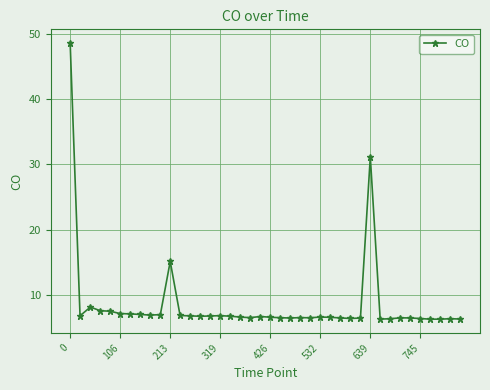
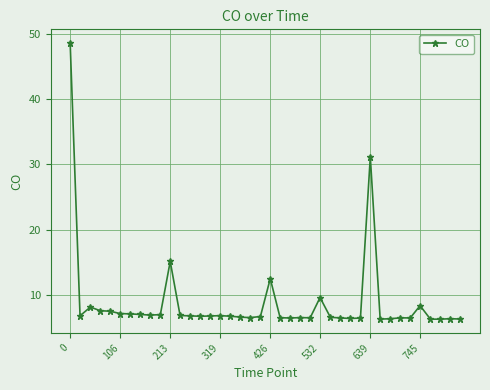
  {
    "0": 49,
    "106": 7,
    "213": 15,
    "319": 7,
-   "426": 7,
-   "532": 7,
+   "426": 13,
+   "532": 10,
    "639": 31,
-   "745": 6
+   "745": 8
  }
